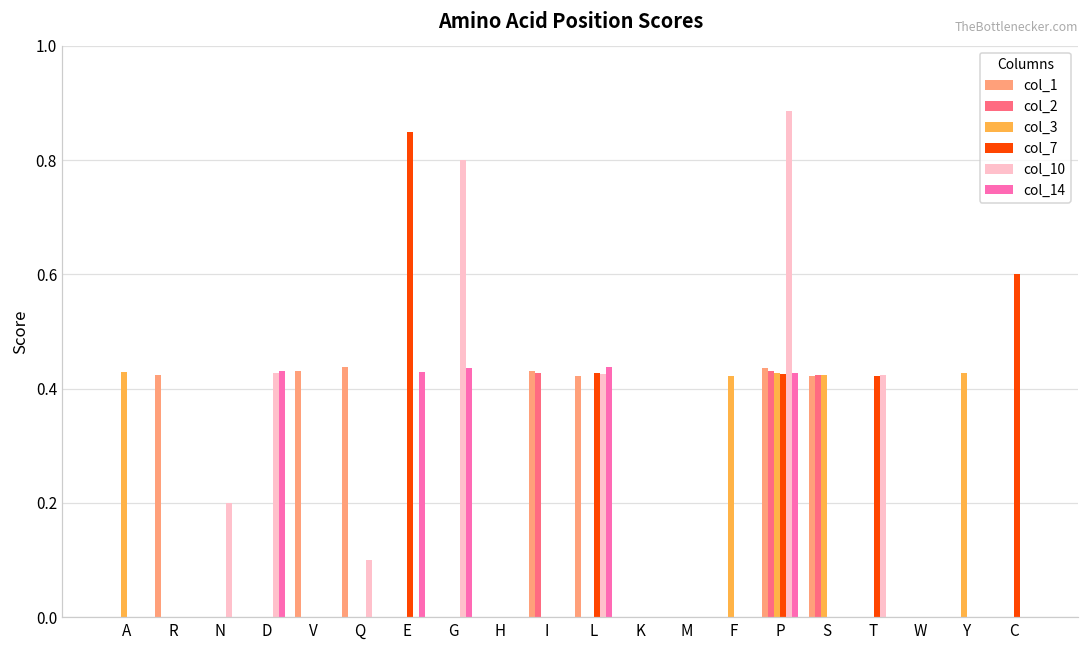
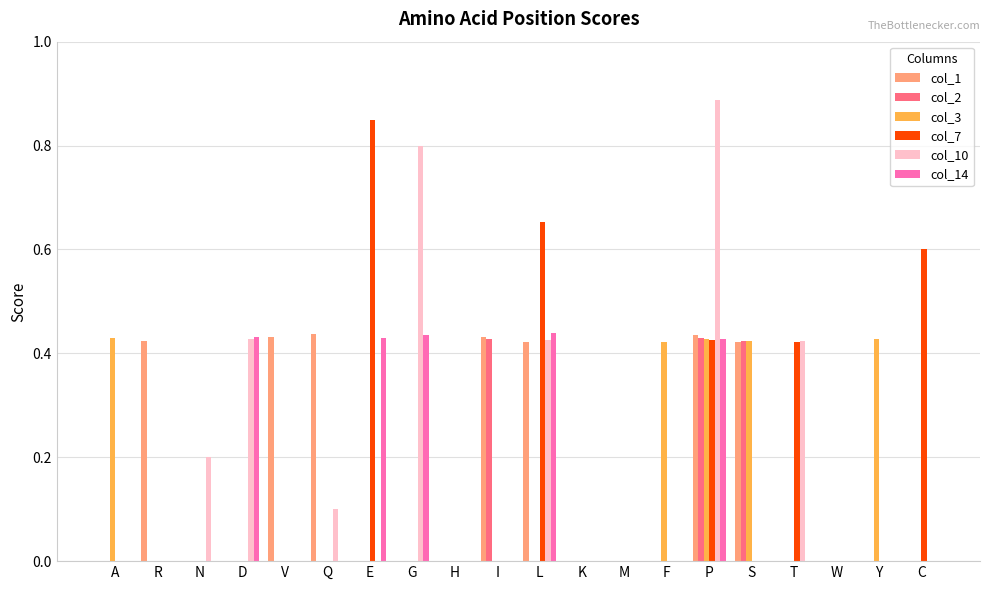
  {
    "col_7": {
      "A": 0.00,
      "R": 0.00,
      "N": 0.00,
      "D": 0.00,
      "V": 0.00,
      "Q": 0.00,
      "E": 0.85,
      "G": 0.00,
      "H": 0.00,
      "I": 0.00,
-     "L": 0.43,
+     "L": 0.65,
      "K": 0.00,
      "M": 0.00,
      "F": 0.00,
      "P": 0.43,
      "S": 0.00,
      "T": 0.42,
      "W": 0.00,
      "Y": 0.00,
      "C": 0.60
    },
    "col_10": {
      "A": 0.00,
      "R": 0.00,
      "N": 0.20,
      "D": 0.43,
      "V": 0.00,
      "Q": 0.10,
      "E": 0.00,
      "G": 0.80,
      "H": 0.00,
      "I": 0.00,
      "L": 0.43,
      "K": 0.00,
      "M": 0.00,
      "F": 0.00,
      "P": 0.89,
      "S": 0.00,
      "T": 0.42,
      "W": 0.00,
      "Y": 0.00,
      "C": 0.00
    }
  }
